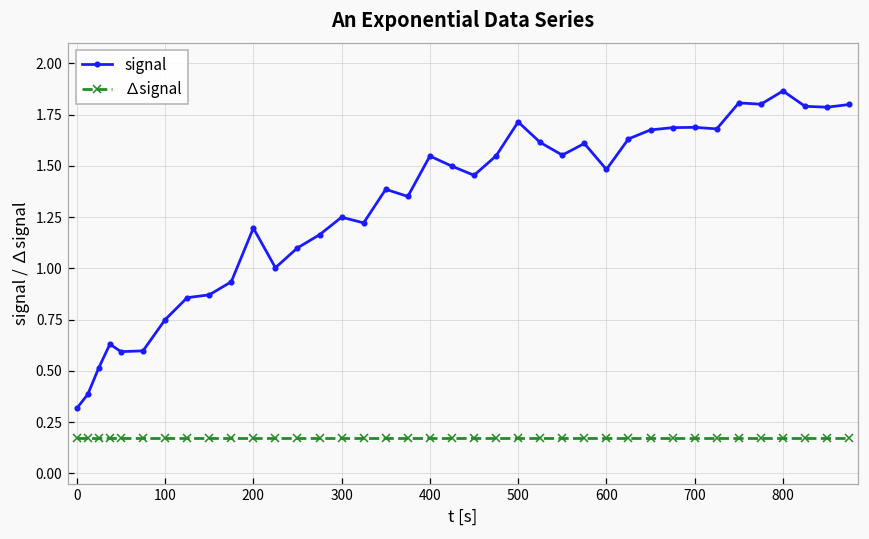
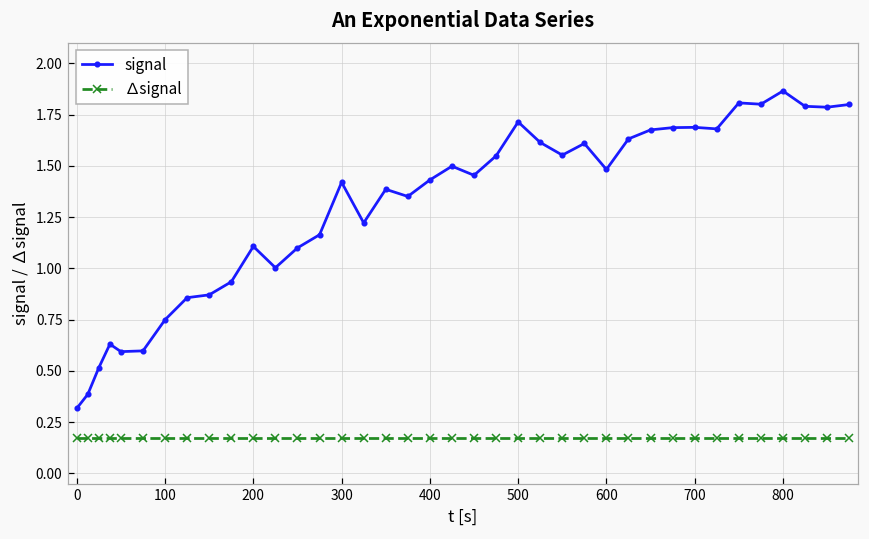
  {
    "signal": {
      "0": 0.32,
      "100": 0.75,
-     "200": 1.20,
-     "300": 1.25,
-     "400": 1.55,
+     "200": 1.11,
+     "300": 1.42,
+     "400": 1.43,
      "500": 1.71,
      "600": 1.48,
      "700": 1.69,
      "800": 1.86
    },
    "∆signal": {
      "0": 0.17,
      "100": 0.17,
      "200": 0.17,
      "300": 0.17,
      "400": 0.17,
      "500": 0.17,
      "600": 0.17,
      "700": 0.17,
      "800": 0.17
    }
  }
